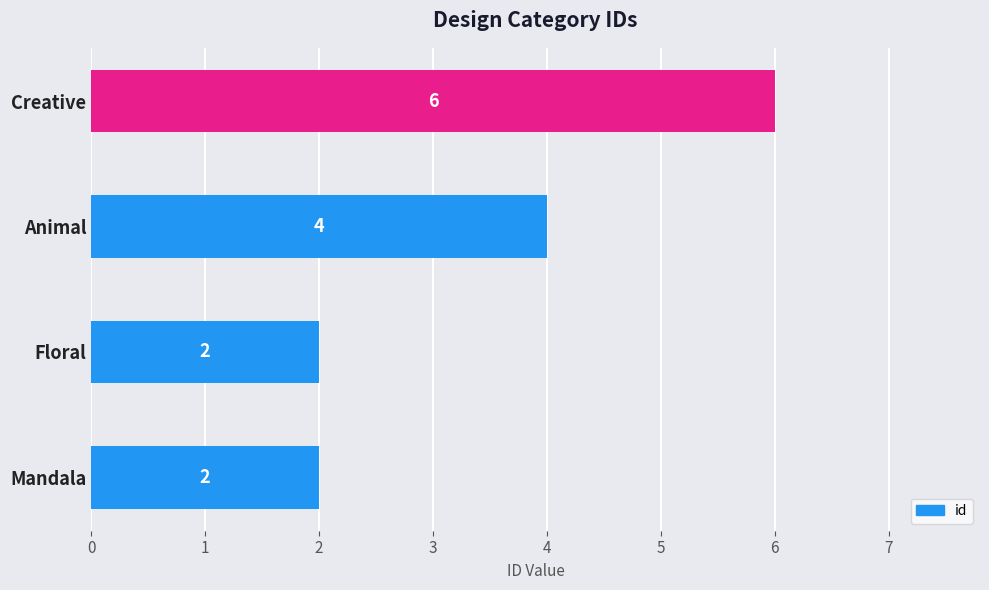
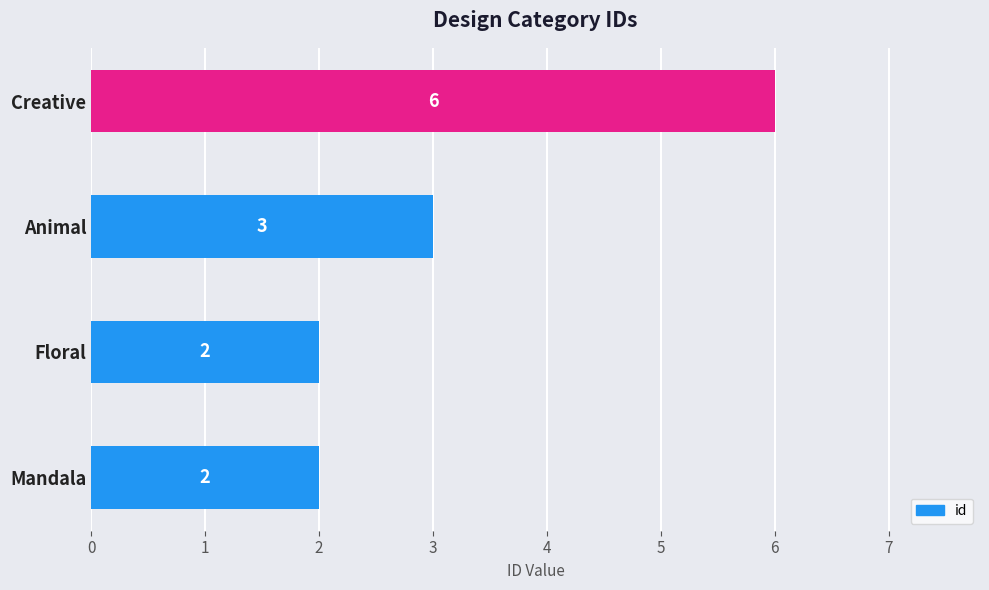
  {
    "Creative": 6,
-   "Animal": 4,
+   "Animal": 3,
    "Floral": 2,
    "Mandala": 2
  }
